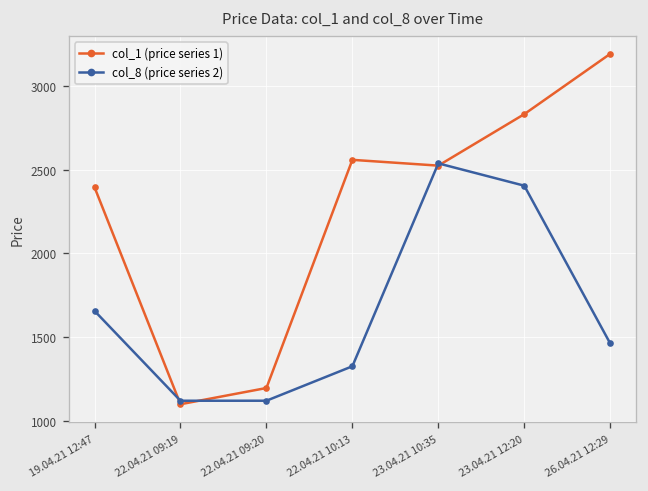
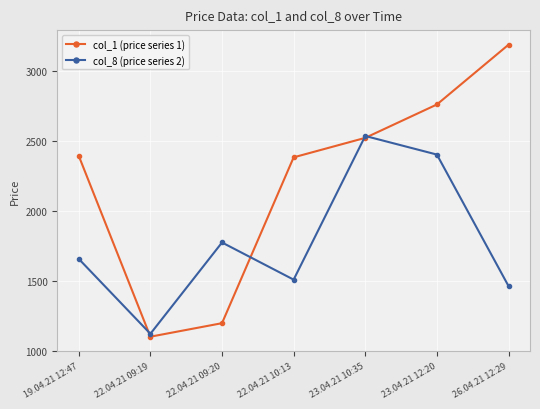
  {
    "col_1 (price series 1)": {
      "19.04.21 12:47": 2390,
      "22.04.21 09:19": 1100,
      "22.04.21 09:20": 1200,
-     "22.04.21 10:13": 2560,
-     "23.04.21 12:20": 2830,
+     "22.04.21 10:13": 2380,
+     "23.04.21 12:20": 2760,
      "26.04.21 12:29": 3190
    },
    "col_8 (price series 2)": {
      "19.04.21 12:47": 1660,
      "22.04.21 09:19": 1120,
-     "22.04.21 09:20": 1120,
-     "22.04.21 10:13": 1330,
+     "22.04.21 09:20": 1770,
+     "22.04.21 10:13": 1510,
      "23.04.21 12:20": 2400,
      "26.04.21 12:29": 1460
    }
  }
